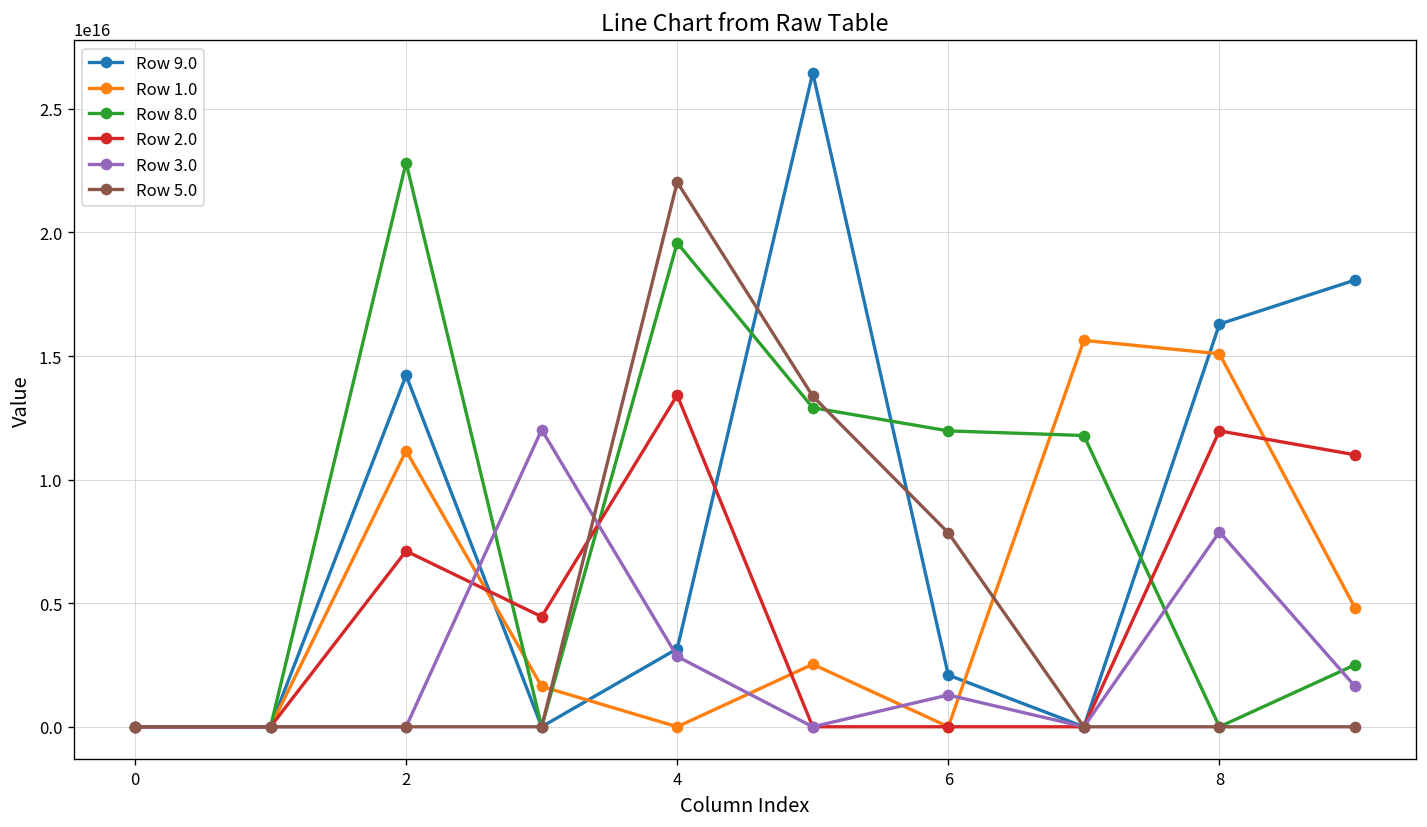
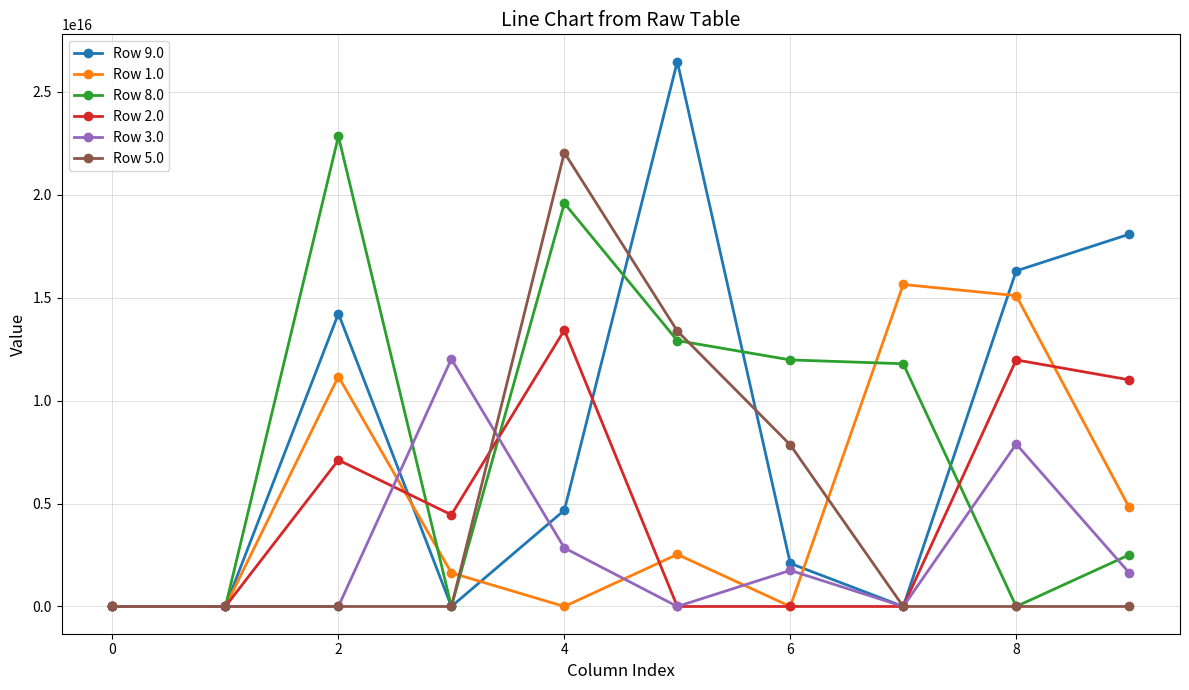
  {
    "Row 9.0": {
      "2": 14200000000000000,
-     "4": 3200000000000000,
+     "4": 4700000000000000,
      "6": 2100000000000000,
      "8": 16300000000000000
    },
    "Row 1.0": {
      "2": 11200000000000000,
      "4": 0,
      "8": 15100000000000000
    },
    "Row 8.0": {
      "2": 22800000000000000,
      "4": 19600000000000000,
      "6": 12000000000000000
    },
    "Row 2.0": {
      "2": 7100000000000000,
      "4": 13400000000000000,
      "8": 12000000000000000
    },
    "Row 3.0": {
      "4": 2800000000000000,
-     "6": 1300000000000000,
+     "6": 1800000000000000,
      "8": 7900000000000000
    },
    "Row 5.0": {
      "4": 22000000000000000,
      "6": 7800000000000000
    }
  }
